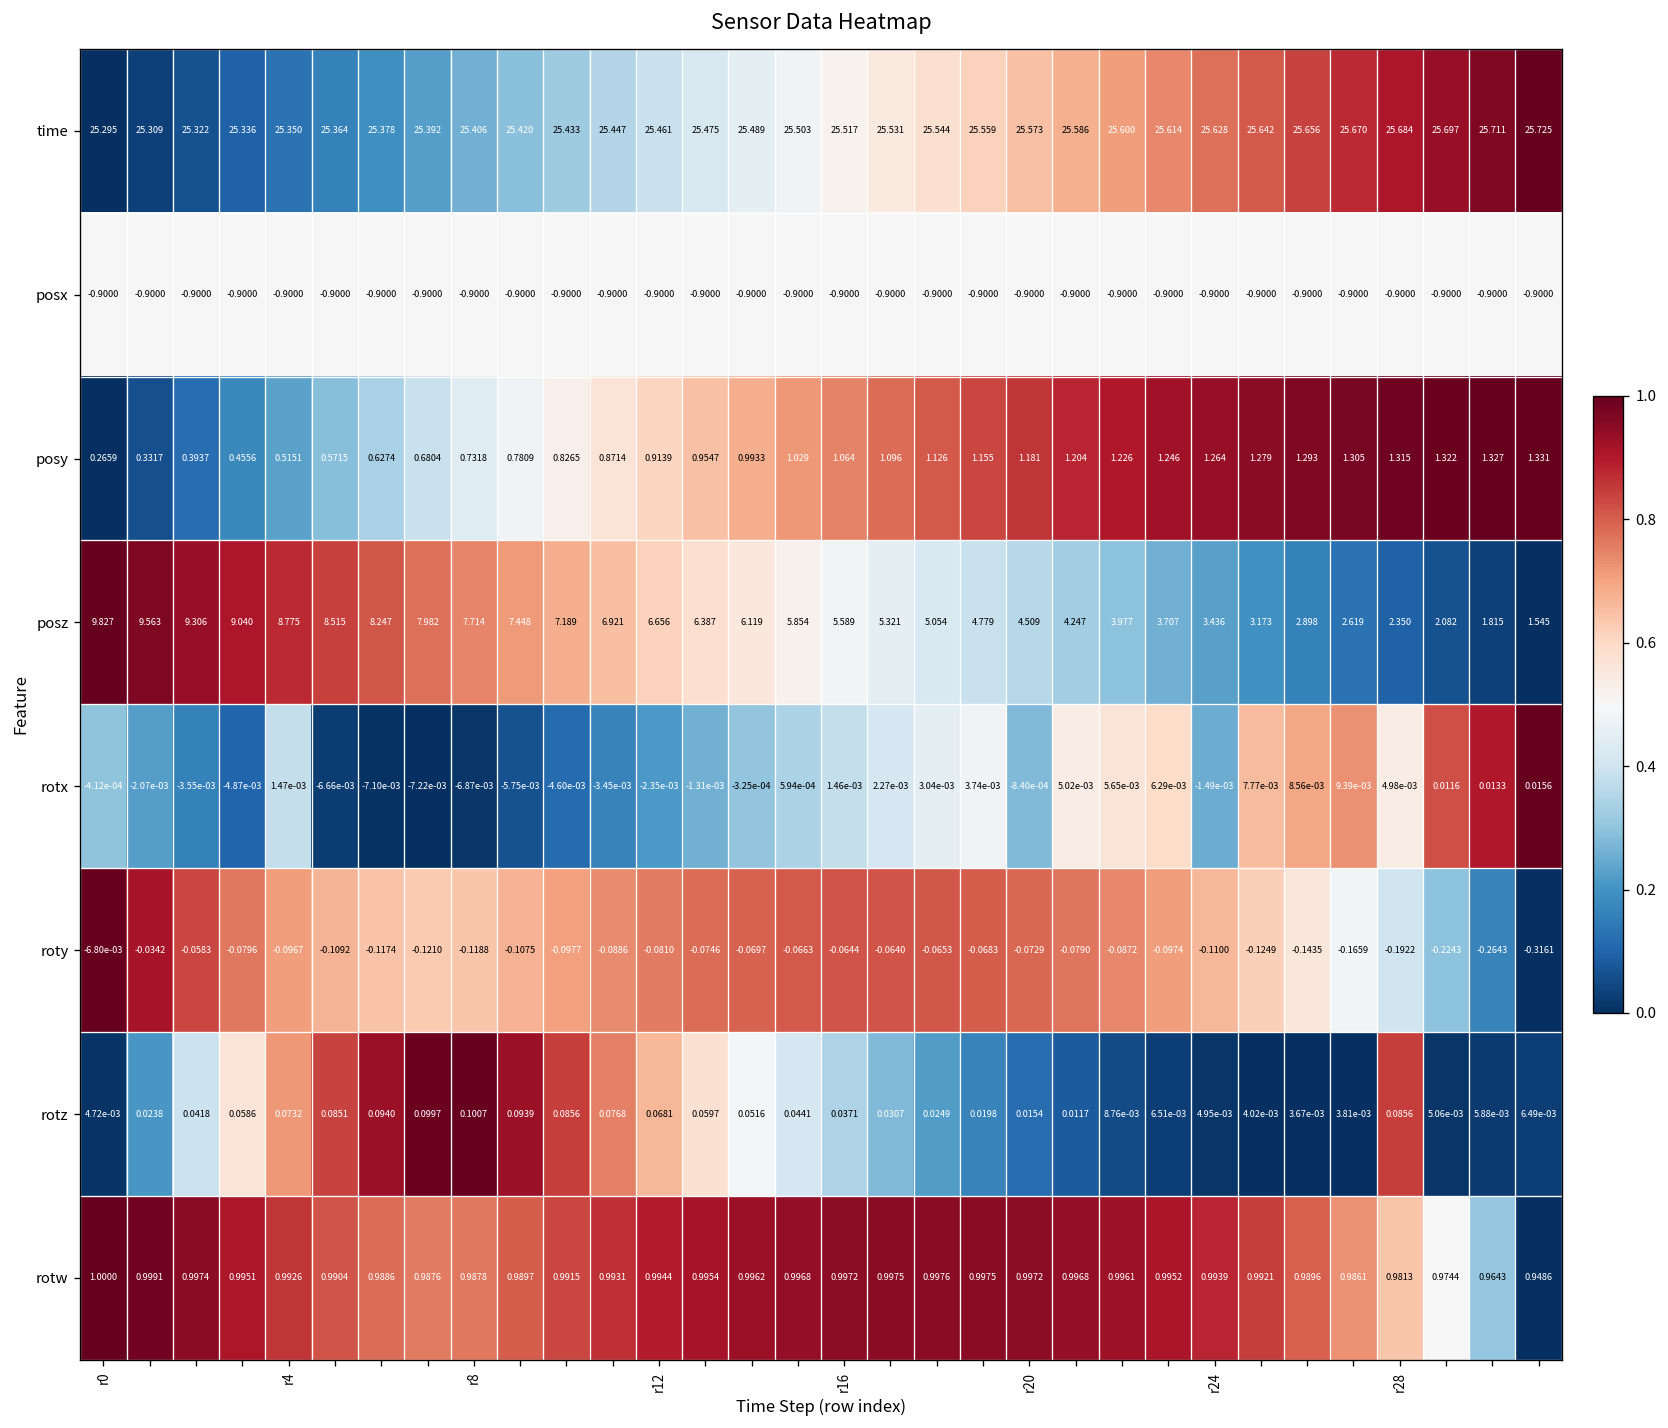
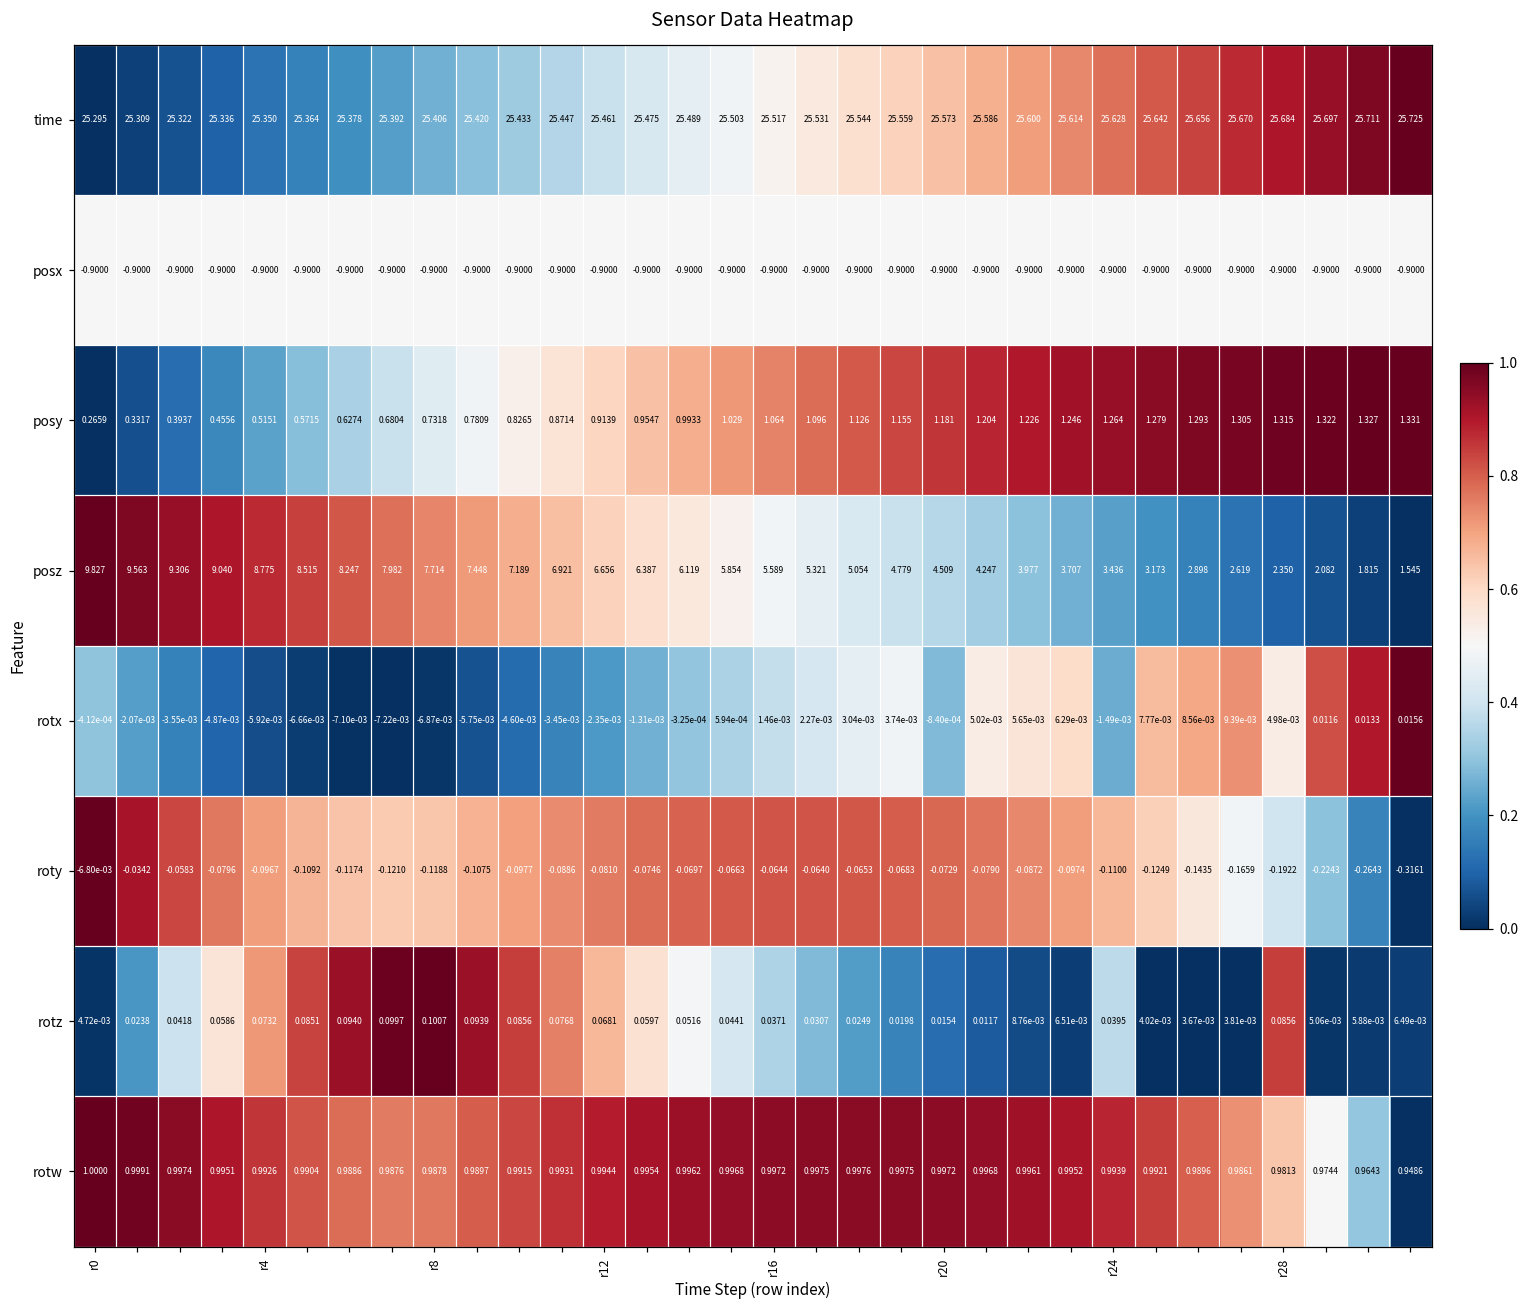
  {
    "time": {
      "r0": "25.295",
      "r4": "25.350",
      "r8": "25.406",
      "r12": "25.461",
      "r16": "25.517",
      "r20": "25.573",
      "r24": "25.628",
      "r28": "25.684"
    },
    "posx": {
      "r0": "-0.9000",
      "r4": "-0.9000",
      "r8": "-0.9000",
      "r12": "-0.9000",
      "r16": "-0.9000",
      "r20": "-0.9000",
      "r24": "-0.9000",
      "r28": "-0.9000"
    },
    "posy": {
      "r0": "0.2659",
      "r4": "0.5151",
      "r8": "0.7318",
      "r12": "0.9139",
      "r16": "1.064",
      "r20": "1.181",
      "r24": "1.264",
      "r28": "1.315"
    },
    "posz": {
      "r0": "9.827",
      "r4": "8.775",
      "r8": "7.714",
      "r12": "6.656",
      "r16": "5.589",
      "r20": "4.509",
      "r24": "3.436",
      "r28": "2.350"
    },
    "rotx": {
      "r0": "-4.12e-04",
-     "r4": "1.47e-03",
+     "r4": "-5.92e-03",
      "r8": "-6.87e-03",
      "r12": "-2.35e-03",
      "r16": "1.46e-03",
      "r20": "-8.40e-04",
      "r24": "-1.49e-03",
      "r28": "4.98e-03"
    },
    "roty": {
      "r0": "-6.80e-03",
      "r4": "-0.0967",
      "r8": "-0.1188",
      "r12": "-0.0810",
      "r16": "-0.0644",
      "r20": "-0.0729",
      "r24": "-0.1100",
      "r28": "-0.1922"
    },
    "rotz": {
      "r0": "4.72e-03",
      "r4": "0.0732",
      "r8": "0.1007",
      "r12": "0.0681",
      "r16": "0.0371",
      "r20": "0.0154",
-     "r24": "4.95e-03",
+     "r24": "0.0395",
      "r28": "0.0856"
    },
    "rotw": {
      "r0": "1.0000",
      "r4": "0.9926",
      "r8": "0.9878",
      "r12": "0.9944",
      "r16": "0.9972",
      "r20": "0.9972",
      "r24": "0.9939",
      "r28": "0.9813"
    }
  }
